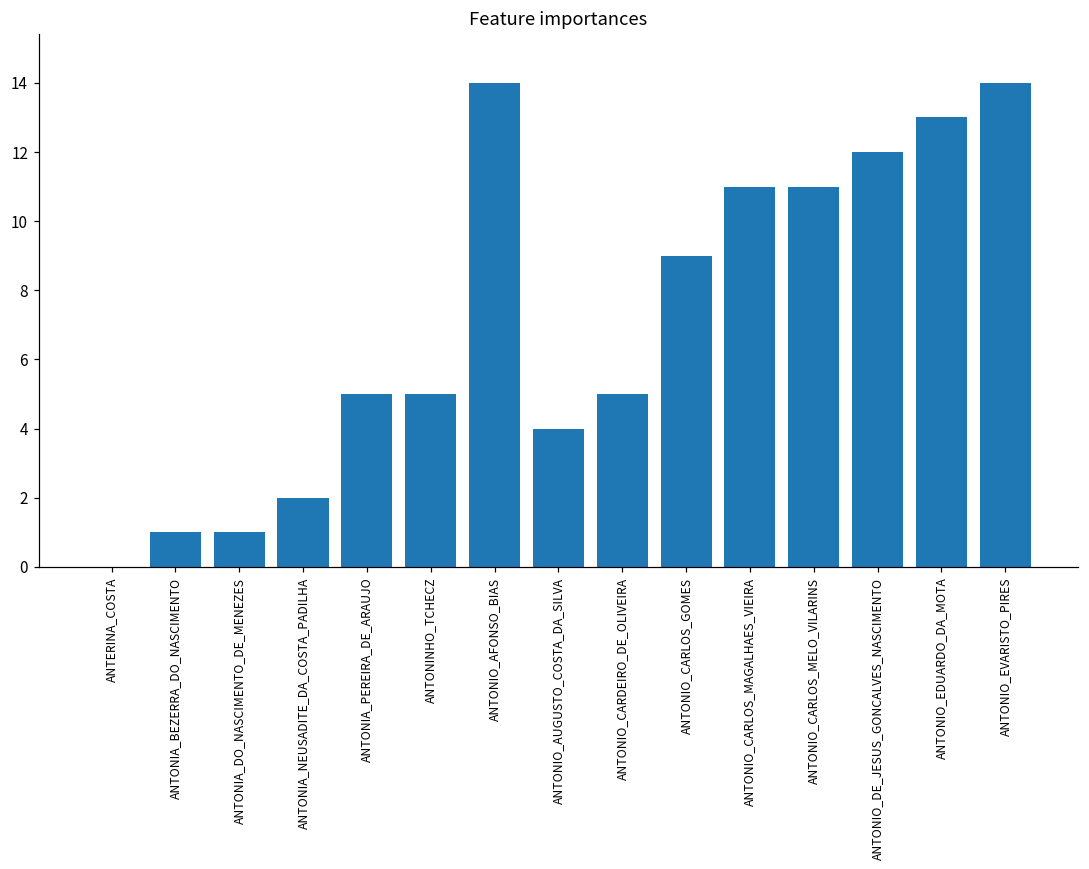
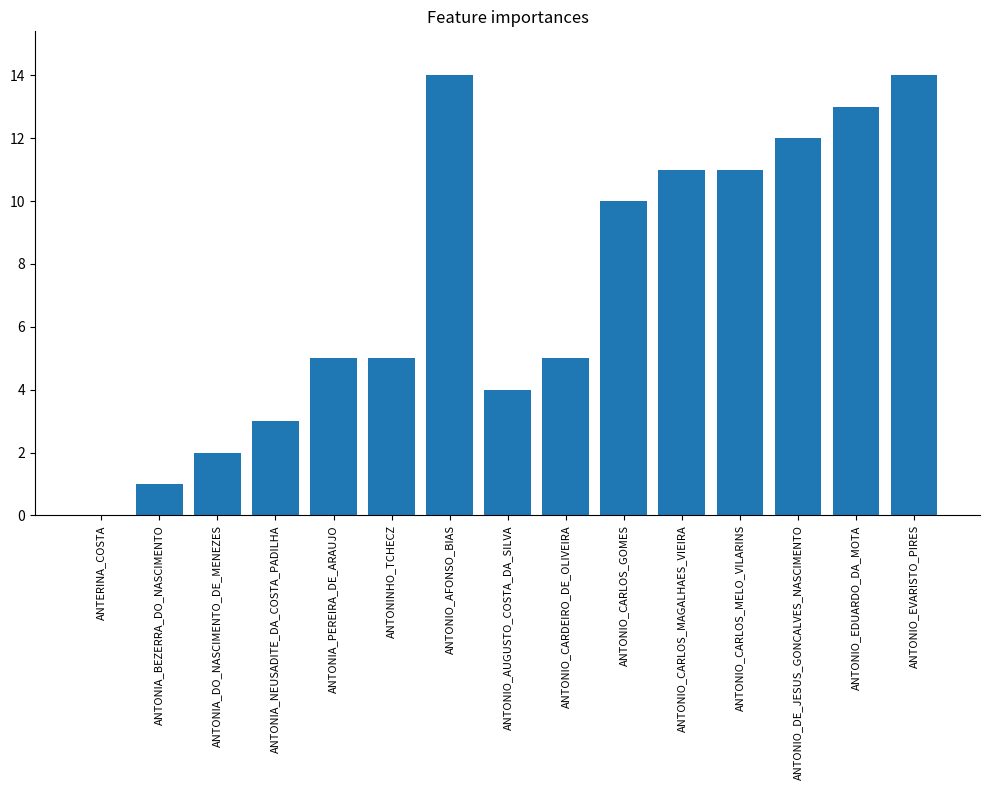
  {
    "ANTERINA_COSTA": 0,
    "ANTONIA_BEZERRA_DO_NASCIMENTO": 1,
-   "ANTONIA_DO_NASCIMENTO_DE_MENEZES": 1,
-   "ANTONIA_NEUSADITE_DA_COSTA_PADILHA": 2,
+   "ANTONIA_DO_NASCIMENTO_DE_MENEZES": 2,
+   "ANTONIA_NEUSADITE_DA_COSTA_PADILHA": 3,
    "ANTONIA_PEREIRA_DE_ARAUJO": 5,
    "ANTONINHO_TCHECZ": 5,
    "ANTONIO_AFONSO_BIAS": 14,
    "ANTONIO_AUGUSTO_COSTA_DA_SILVA": 4,
    "ANTONIO_CARDEIRO_DE_OLIVEIRA": 5,
-   "ANTONIO_CARLOS_GOMES": 9,
+   "ANTONIO_CARLOS_GOMES": 10,
    "ANTONIO_CARLOS_MAGALHAES_VIEIRA": 11,
    "ANTONIO_CARLOS_MELO_VILARINS": 11,
    "ANTONIO_DE_JESUS_GONCALVES_NASCIMENTO": 12,
    "ANTONIO_EDUARDO_DA_MOTA": 13,
    "ANTONIO_EVARISTO_PIRES": 14
  }
